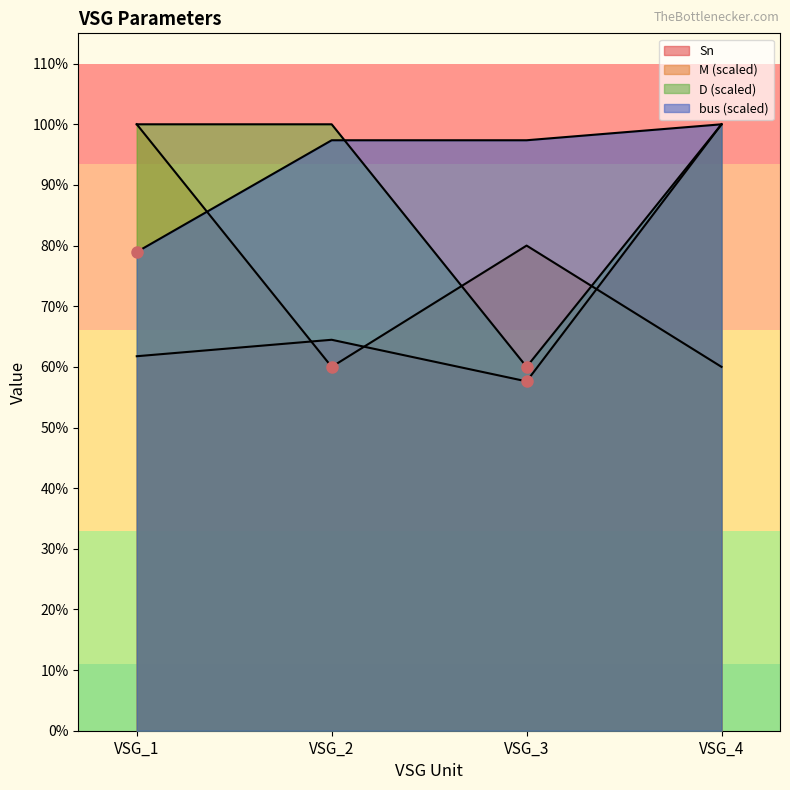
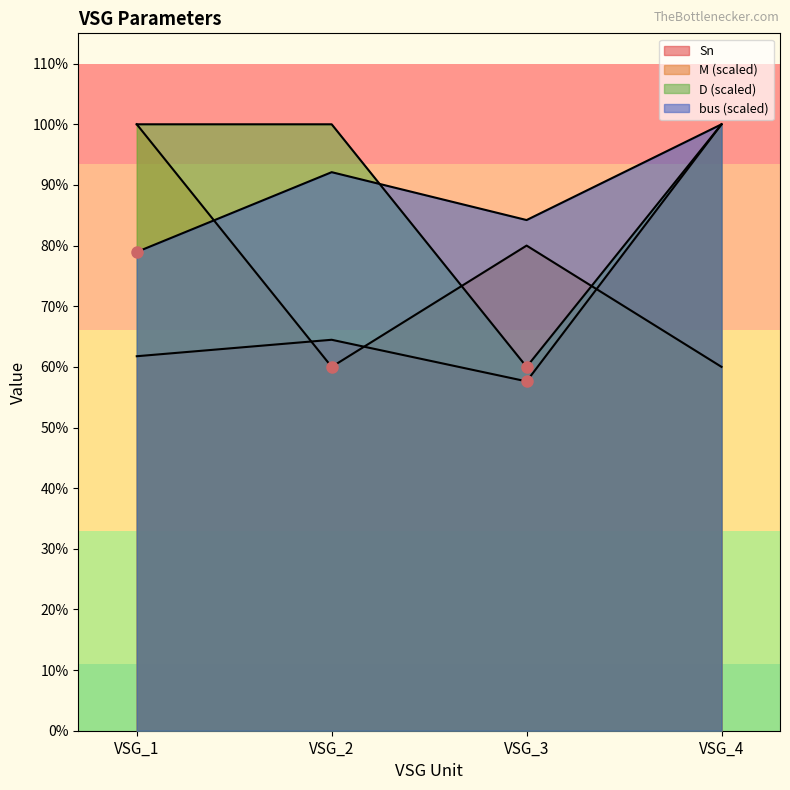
  {
    "D (scaled)": {
      "VSG_2": "100%"
    },
    "bus (scaled)": {
-     "VSG_2": "97%",
-     "VSG_3": "97%"
+     "VSG_2": "92%",
+     "VSG_3": "84%"
    }
  }
